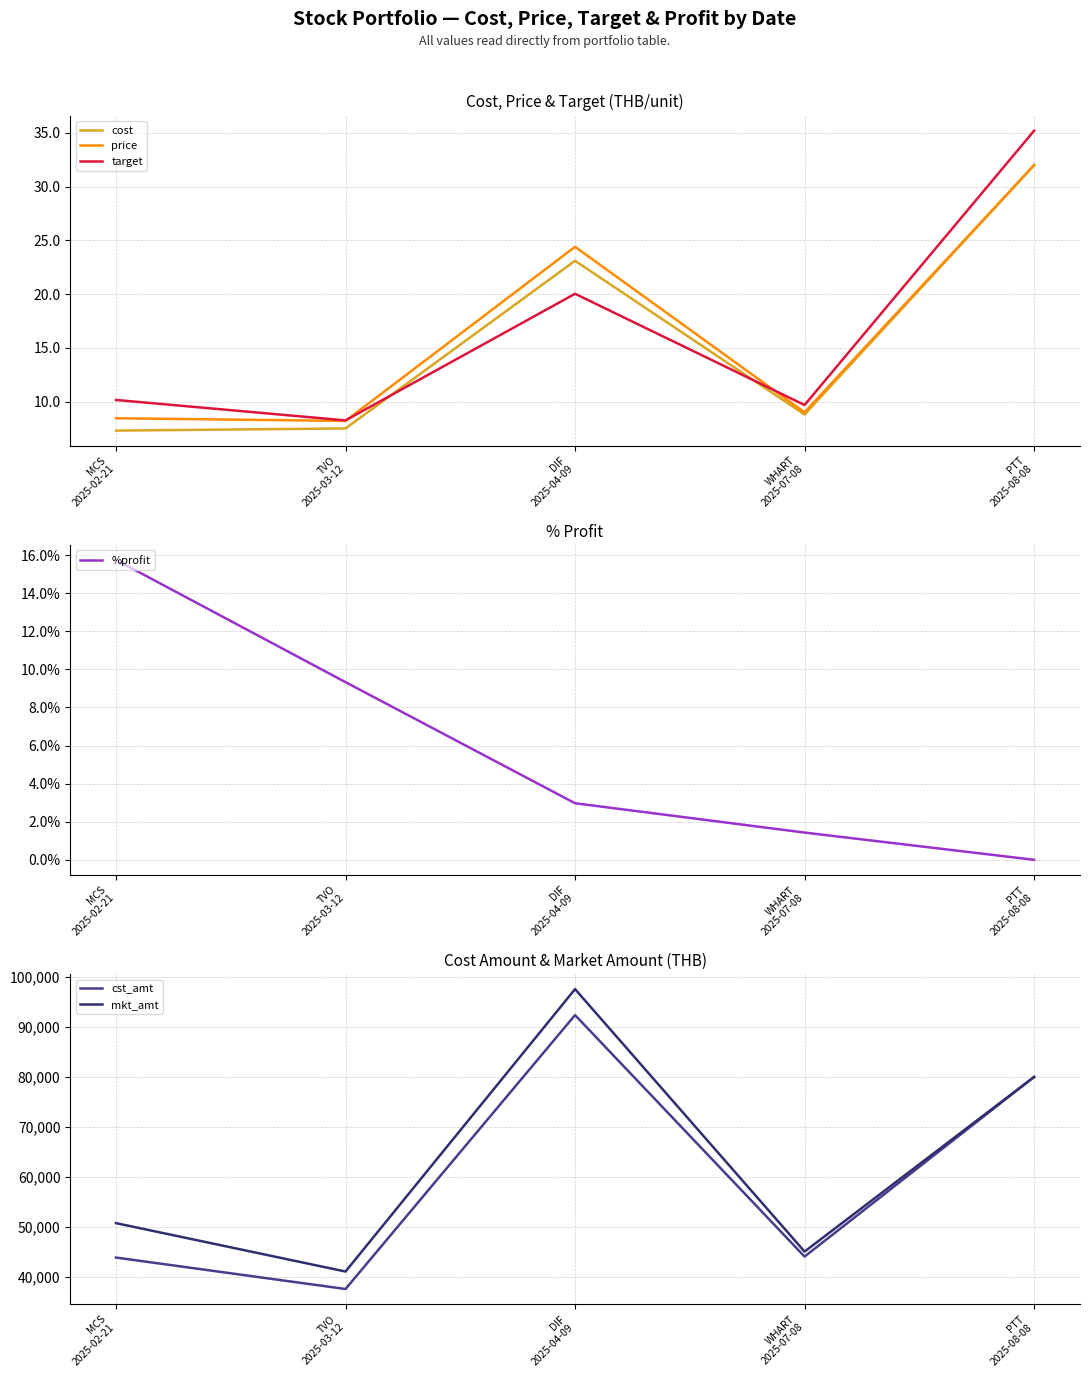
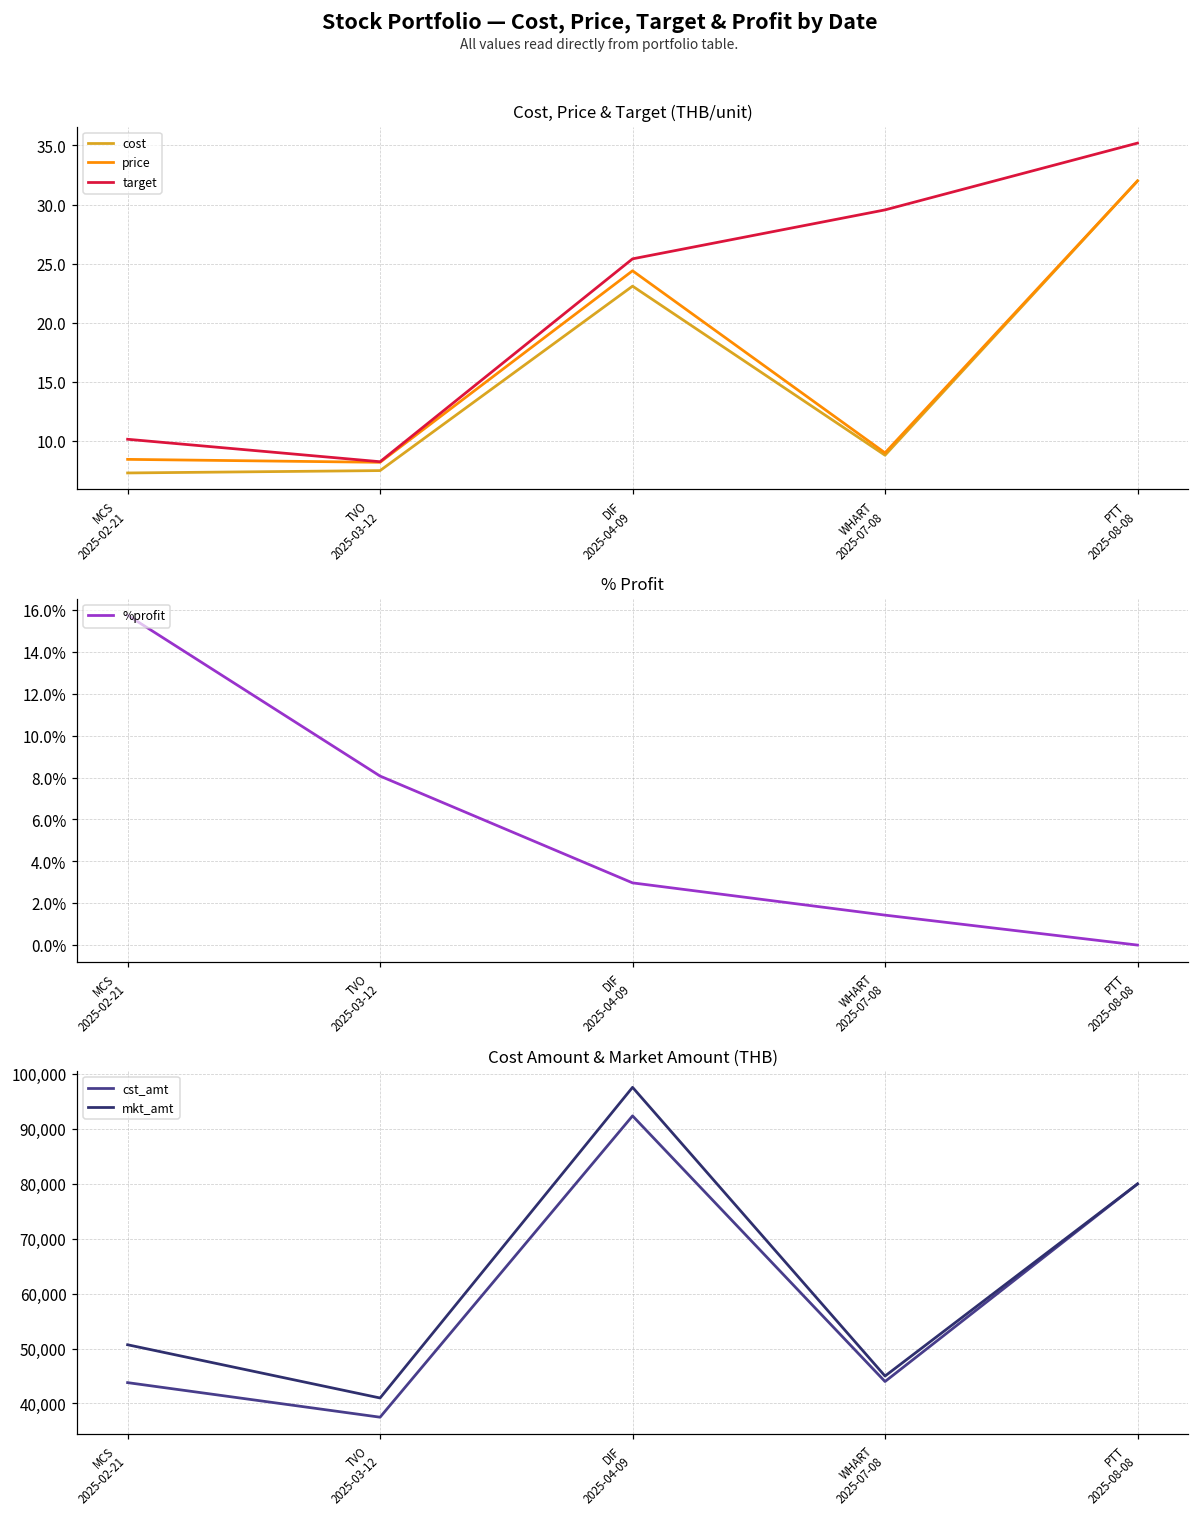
  {
    "Cost, Price & Target (THB/unit)": {
      "target": {
        "MCS 2025-02-21": "10.2",
-       "DIF 2025-04-09": "20.0",
-       "WHART 2025-07-08": "9.7",
+       "DIF 2025-04-09": "25.4",
+       "WHART 2025-07-08": "29.6",
        "PTT 2025-08-08": "35.2"
      }
    },
    "% Profit": {
-     "TVO 2025-03-12": "9.3%",
+     "TVO 2025-03-12": "8.1%",
      "DIF 2025-04-09": "3.0%",
      "WHART 2025-07-08": "1.4%",
      "PTT 2025-08-08": "0.0%"
    }
  }
